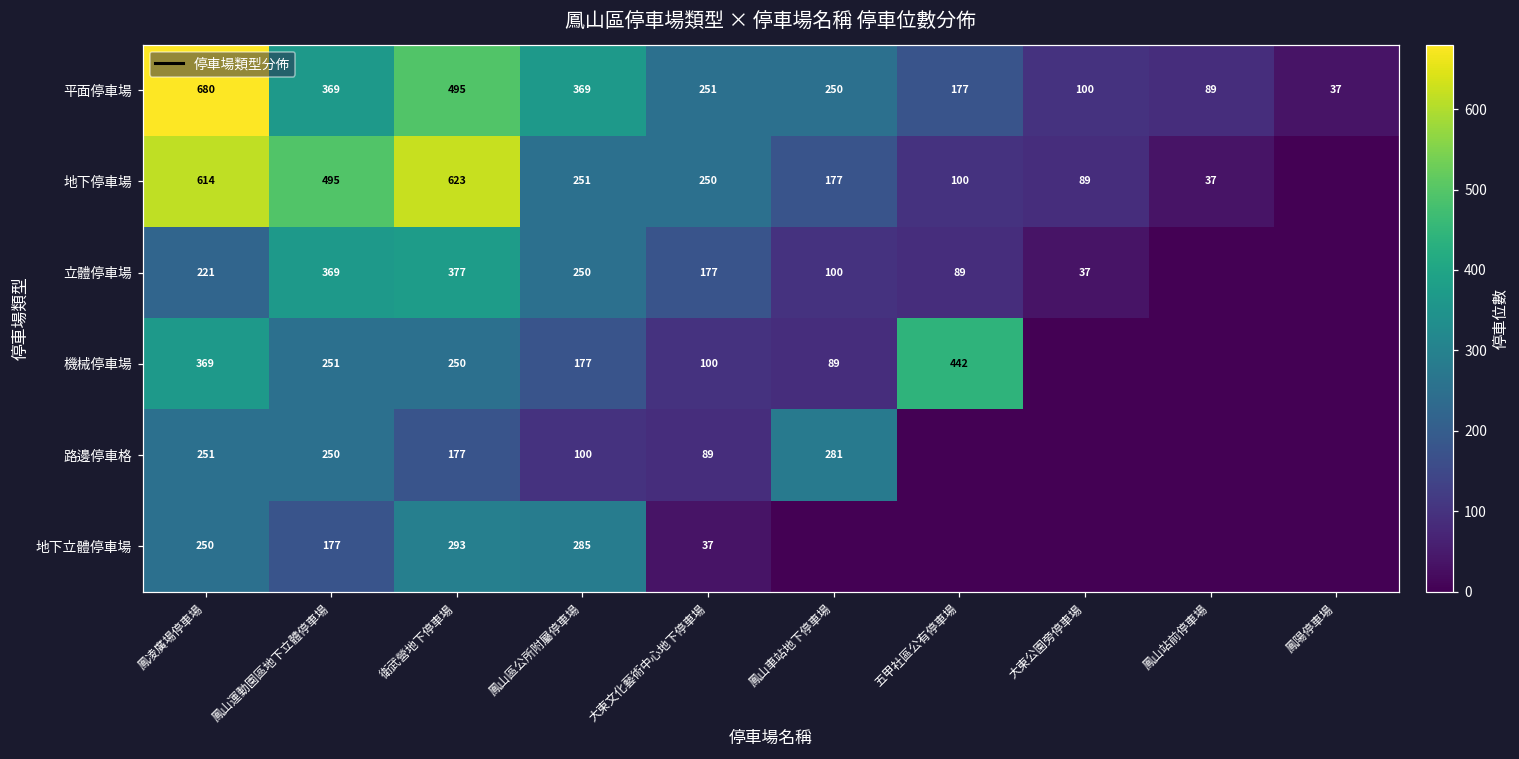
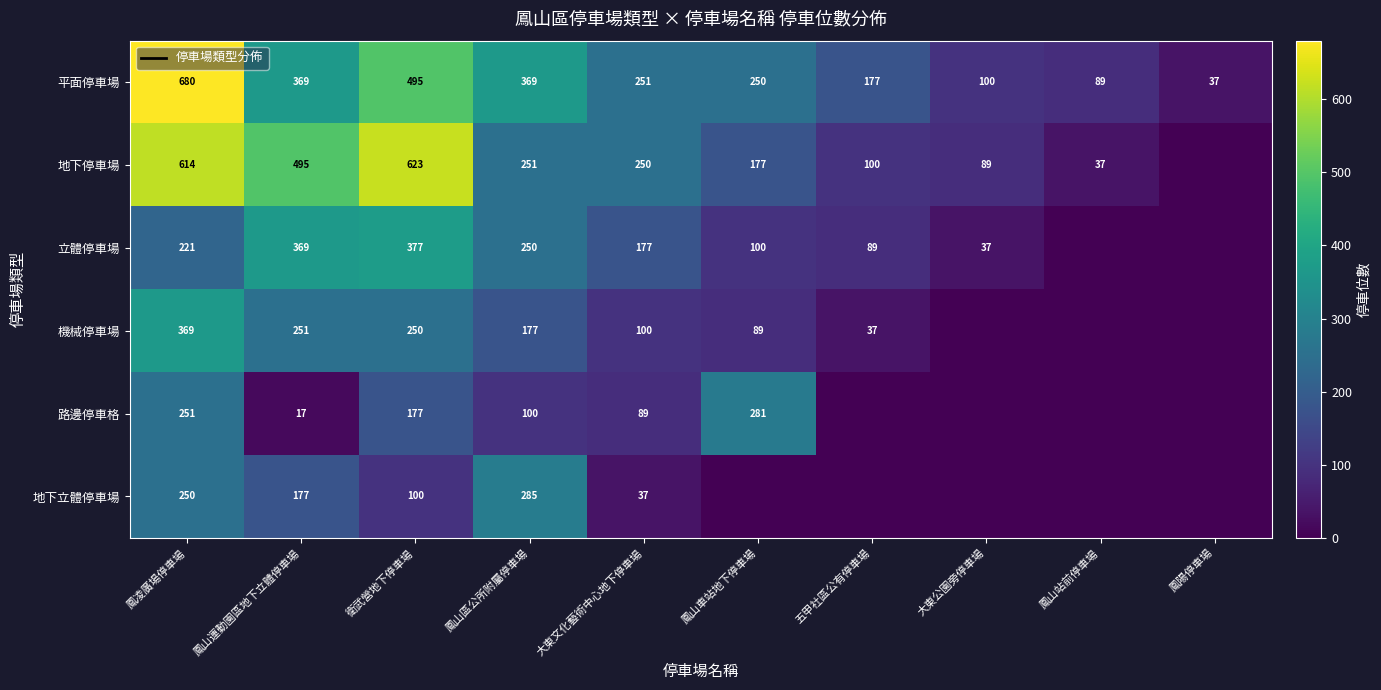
  {
    "平面停車場": {
      "鳳凌廣場停車場": 680,
      "鳳山運動園區地下立體停車場": 369,
      "衛武營地下停車場": 495,
      "鳳山區公所附屬停車場": 369,
      "大東文化藝術中心地下停車場": 251,
      "鳳山車站地下停車場": 250,
      "五甲社區公有停車場": 177,
      "大東公園旁停車場": 100,
      "鳳山站前停車場": 89,
      "鳳陽停車場": 37
    },
    "地下停車場": {
      "鳳凌廣場停車場": 614,
      "鳳山運動園區地下立體停車場": 495,
      "衛武營地下停車場": 623,
      "鳳山區公所附屬停車場": 251,
      "大東文化藝術中心地下停車場": 250,
      "鳳山車站地下停車場": 177,
      "五甲社區公有停車場": 100,
      "大東公園旁停車場": 89,
      "鳳山站前停車場": 37
    },
    "立體停車場": {
      "鳳凌廣場停車場": 221,
      "鳳山運動園區地下立體停車場": 369,
      "衛武營地下停車場": 377,
      "鳳山區公所附屬停車場": 250,
      "大東文化藝術中心地下停車場": 177,
      "鳳山車站地下停車場": 100,
      "五甲社區公有停車場": 89,
      "大東公園旁停車場": 37
    },
    "機械停車場": {
      "鳳凌廣場停車場": 369,
      "鳳山運動園區地下立體停車場": 251,
      "衛武營地下停車場": 250,
      "鳳山區公所附屬停車場": 177,
      "大東文化藝術中心地下停車場": 100,
      "鳳山車站地下停車場": 89,
-     "五甲社區公有停車場": 442
+     "五甲社區公有停車場": 37
    },
    "路邊停車格": {
      "鳳凌廣場停車場": 251,
-     "鳳山運動園區地下立體停車場": 250,
+     "鳳山運動園區地下立體停車場": 17,
      "衛武營地下停車場": 177,
      "鳳山區公所附屬停車場": 100,
      "大東文化藝術中心地下停車場": 89,
      "鳳山車站地下停車場": 281
    },
    "地下立體停車場": {
      "鳳凌廣場停車場": 250,
      "鳳山運動園區地下立體停車場": 177,
-     "衛武營地下停車場": 293,
+     "衛武營地下停車場": 100,
      "鳳山區公所附屬停車場": 285,
      "大東文化藝術中心地下停車場": 37
    }
  }
